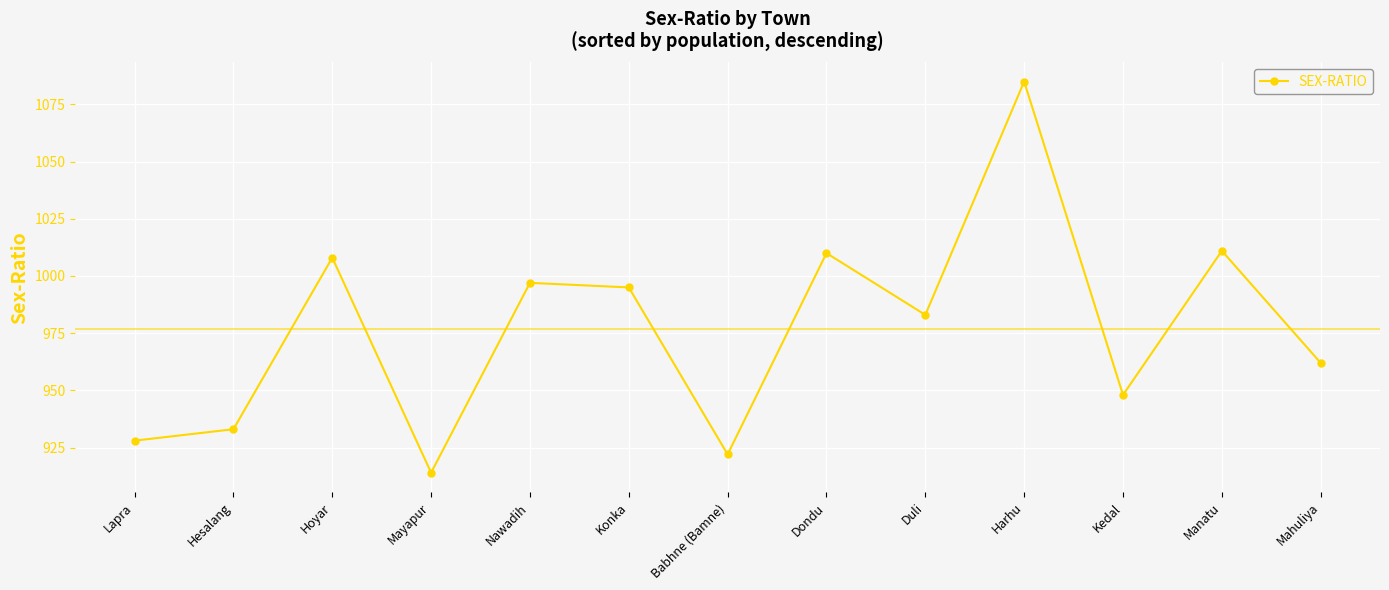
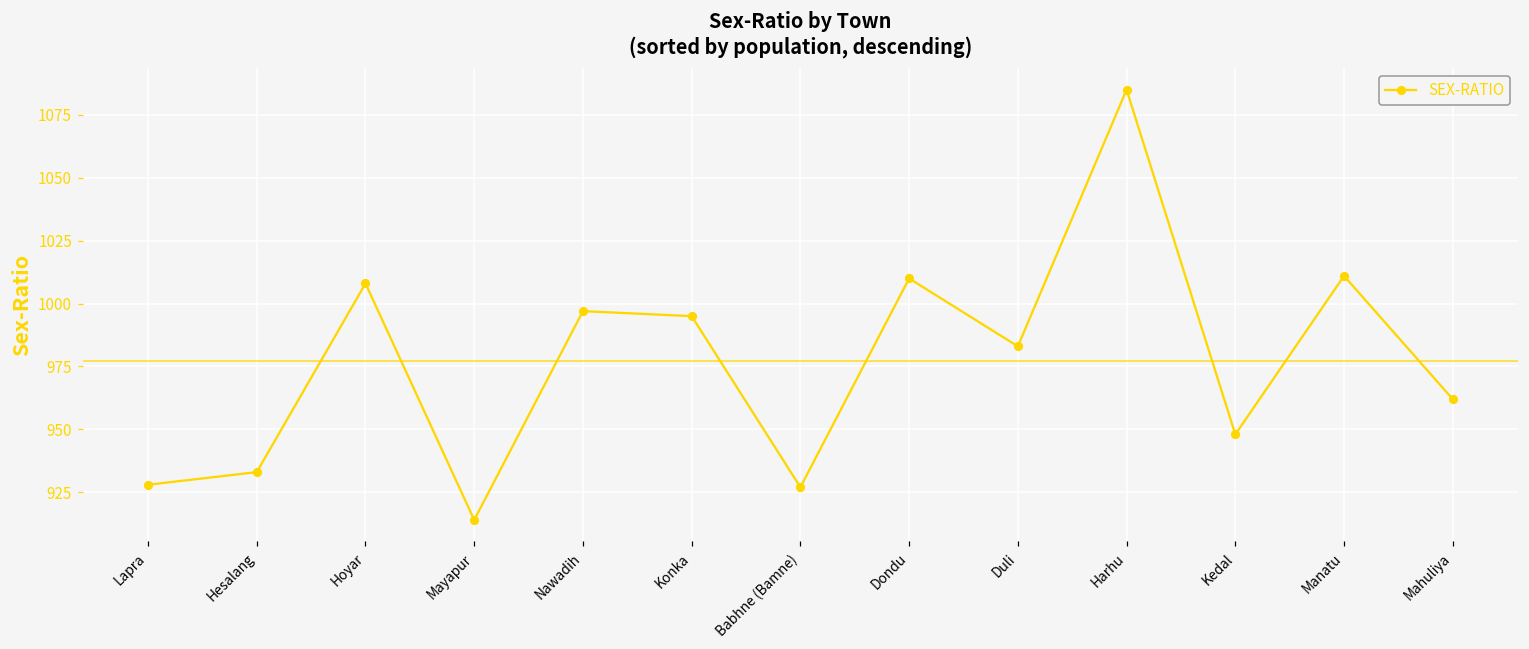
  {
    "Lapra": 928,
    "Hesalang": 933,
    "Hoyar": 1008,
    "Mayapur": 914,
    "Nawadih": 997,
    "Konka": 995,
-   "Babhne (Bamne)": 922,
+   "Babhne (Bamne)": 927,
    "Dondu": 1010,
    "Duli": 983,
    "Harhu": 1085,
    "Kedal": 948,
    "Manatu": 1011,
    "Mahuliya": 962
  }
